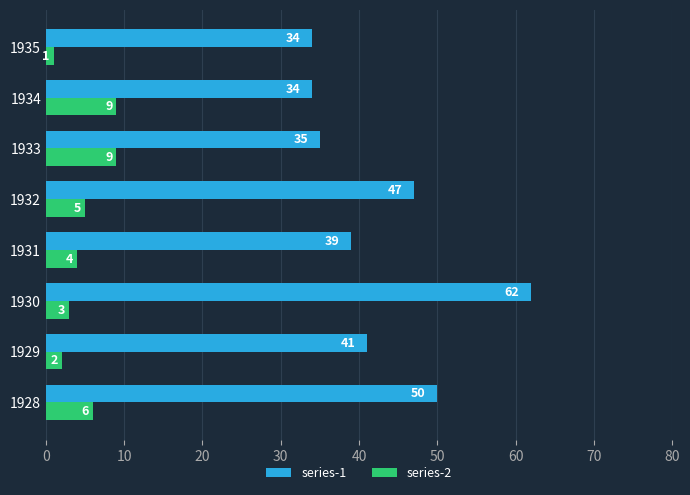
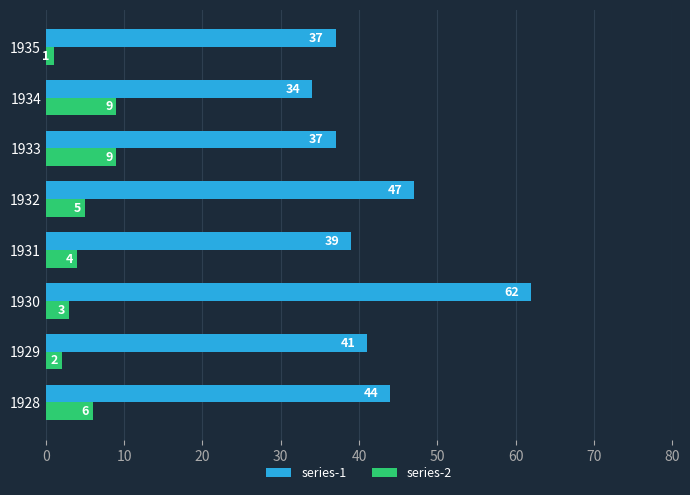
  {
    "series-1": {
-     "1935": 34,
+     "1935": 37,
      "1934": 34,
-     "1933": 35,
+     "1933": 37,
      "1932": 47,
      "1931": 39,
      "1930": 62,
      "1929": 41,
-     "1928": 50
+     "1928": 44
    },
    "series-2": {
      "1935": 1,
      "1934": 9,
      "1933": 9,
      "1932": 5,
      "1931": 4,
      "1930": 3,
      "1929": 2,
      "1928": 6
    }
  }
